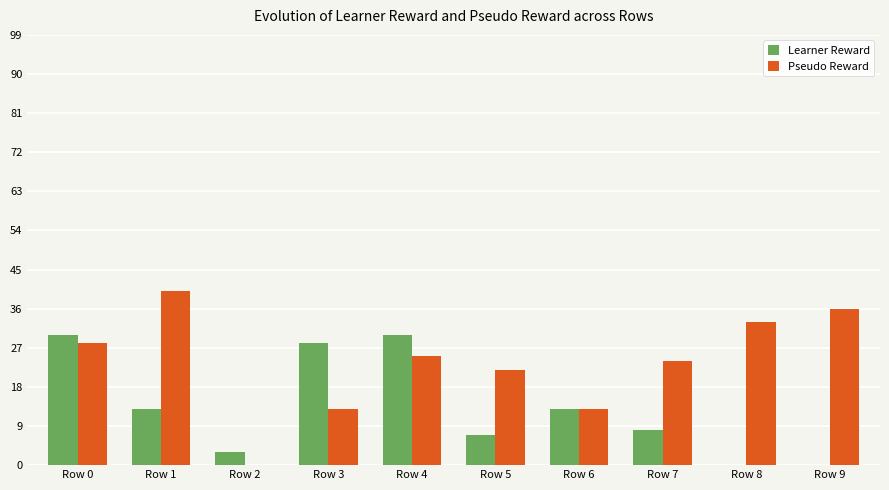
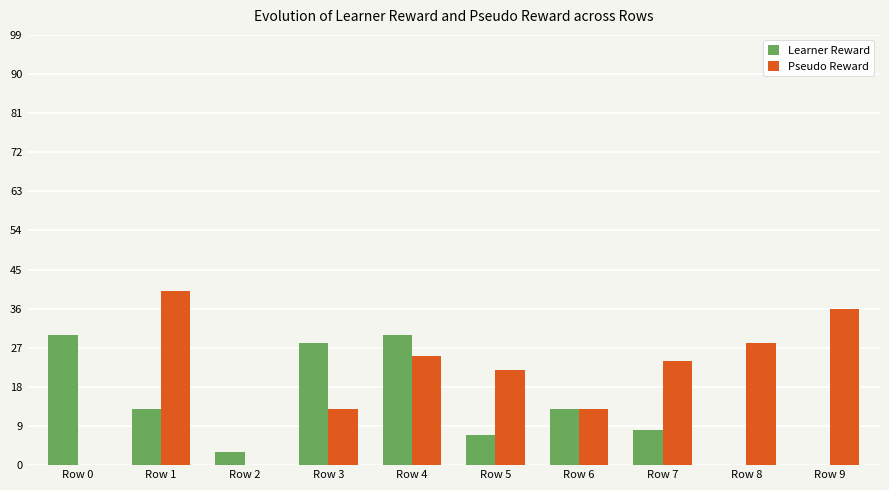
  {
    "Learner Reward": {
      "Row 0": 30,
      "Row 1": 13,
      "Row 2": 3,
      "Row 3": 28,
      "Row 4": 30,
      "Row 5": 7,
      "Row 6": 13,
      "Row 7": 8,
      "Row 8": 0,
      "Row 9": 0
    },
    "Pseudo Reward": {
-     "Row 0": 28,
+     "Row 0": 0,
      "Row 1": 40,
      "Row 2": 0,
      "Row 3": 13,
      "Row 4": 25,
      "Row 5": 22,
      "Row 6": 13,
      "Row 7": 24,
-     "Row 8": 33,
+     "Row 8": 28,
      "Row 9": 36
    }
  }
